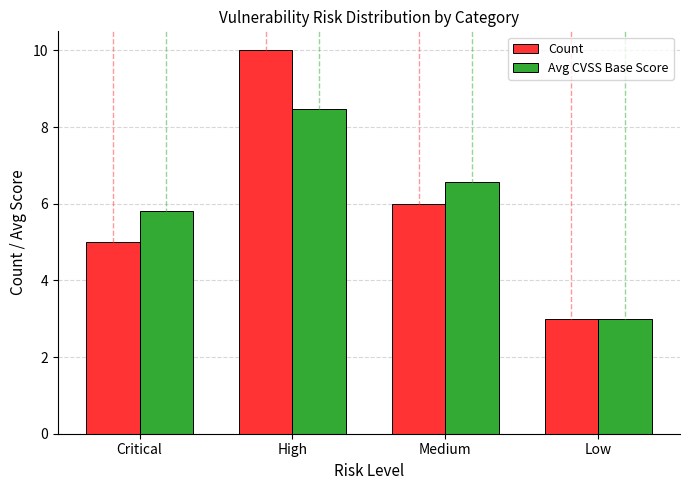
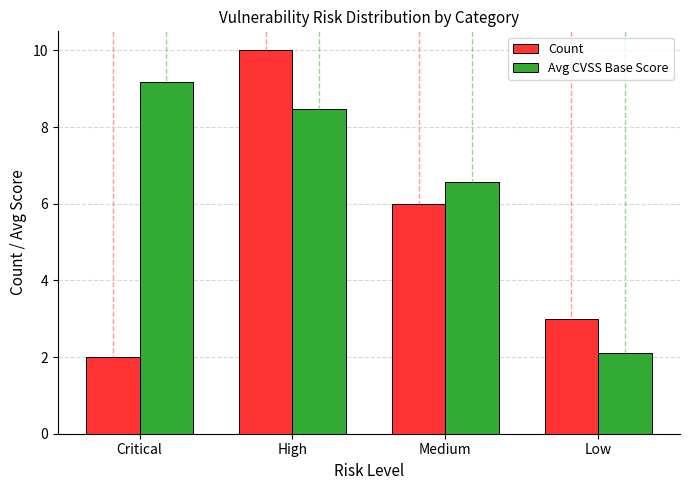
  {
    "Count": {
-     "Critical": 5,
+     "Critical": 2,
      "High": 10,
      "Medium": 6,
      "Low": 3
    },
    "Avg CVSS Base Score": {
-     "Critical": 5.8,
+     "Critical": 9.2,
      "High": 8.5,
      "Medium": 6.6,
-     "Low": 3.0
+     "Low": 2.1
    }
  }
